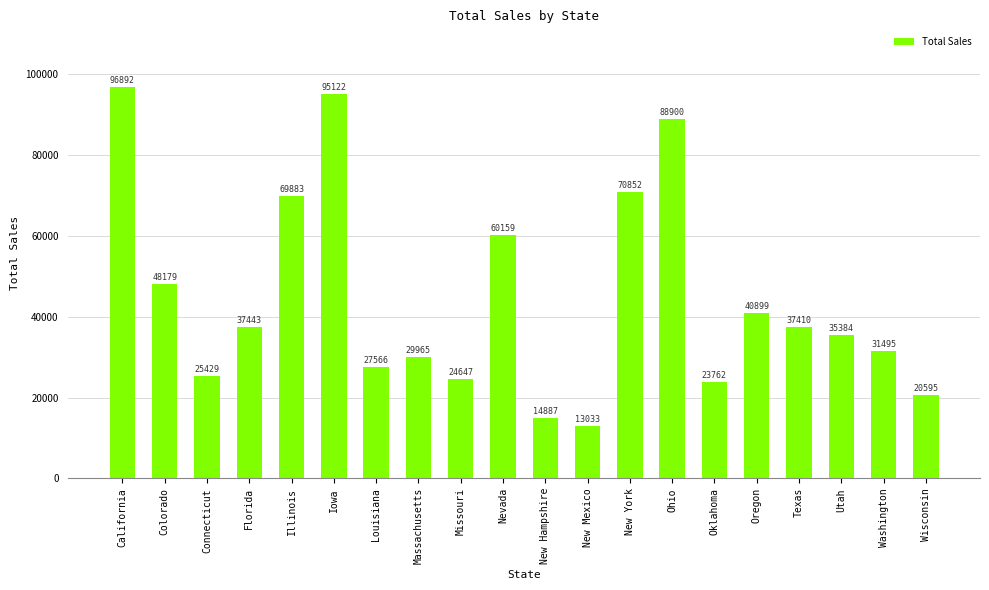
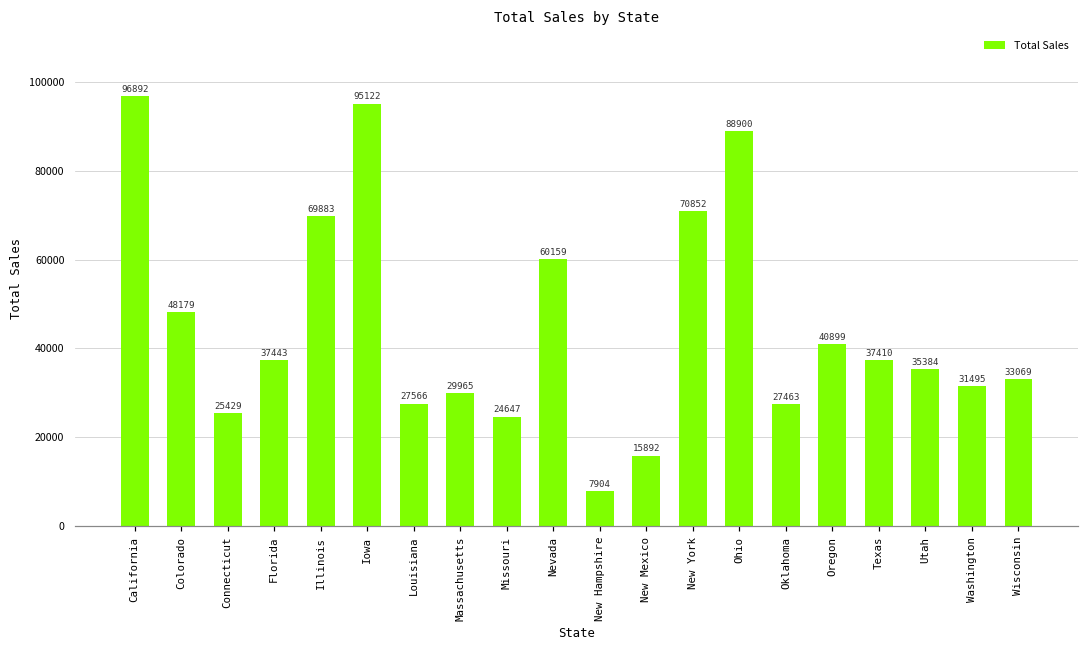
  {
    "California": 96892,
    "Colorado": 48179,
    "Connecticut": 25429,
    "Florida": 37443,
    "Illinois": 69883,
    "Iowa": 95122,
    "Louisiana": 27566,
    "Massachusetts": 29965,
    "Missouri": 24647,
    "Nevada": 60159,
-   "New Hampshire": 14887,
-   "New Mexico": 13033,
+   "New Hampshire": 7904,
+   "New Mexico": 15892,
    "New York": 70852,
    "Ohio": 88900,
-   "Oklahoma": 23762,
+   "Oklahoma": 27463,
    "Oregon": 40899,
    "Texas": 37410,
    "Utah": 35384,
    "Washington": 31495,
-   "Wisconsin": 20595
+   "Wisconsin": 33069
  }
